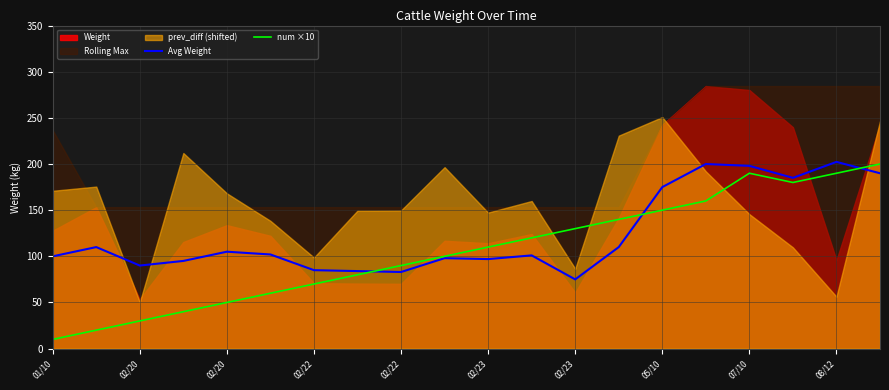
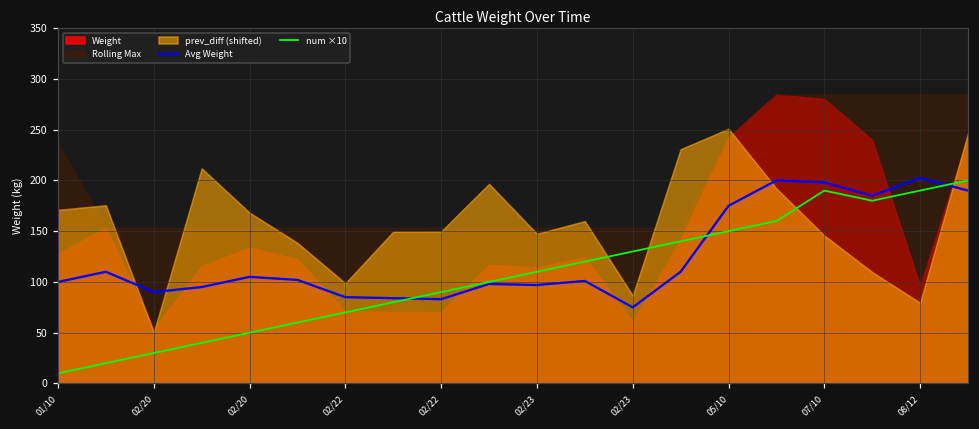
  {
    "Avg Weight": {
      "01/10": 100,
      "05/10": 180,
      "07/10": 200,
      "08/12": 200
    },
    "Weight": {
      "01/10": 130,
      "07/10": 280,
      "08/12": 100
    },
    "num ×10": {
      "01/10": 10,
      "05/10": 150,
      "07/10": 190,
      "08/12": 190
    },
    "Rolling Max": {
      "01/10": 240,
      "07/10": 280,
      "08/12": 280
    },
    "prev_diff (shifted)": {
      "01/10": 170,
      "05/10": 250,
      "07/10": 150,
-     "08/12": 60
+     "08/12": 80
    }
  }
